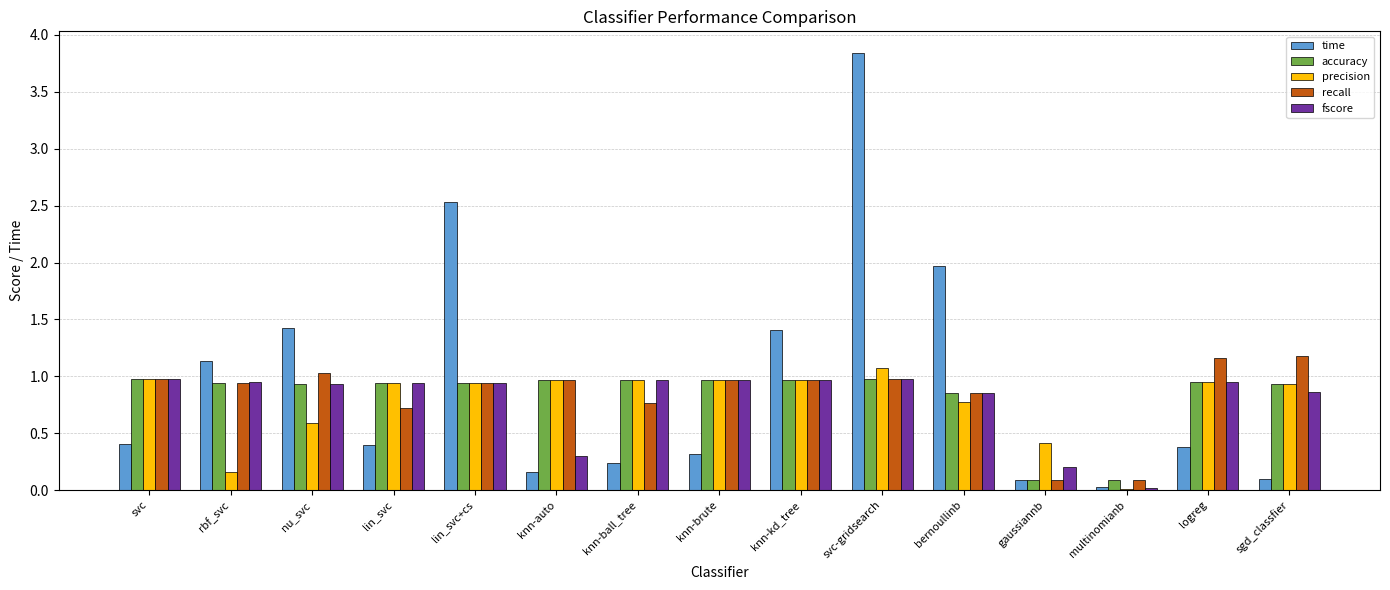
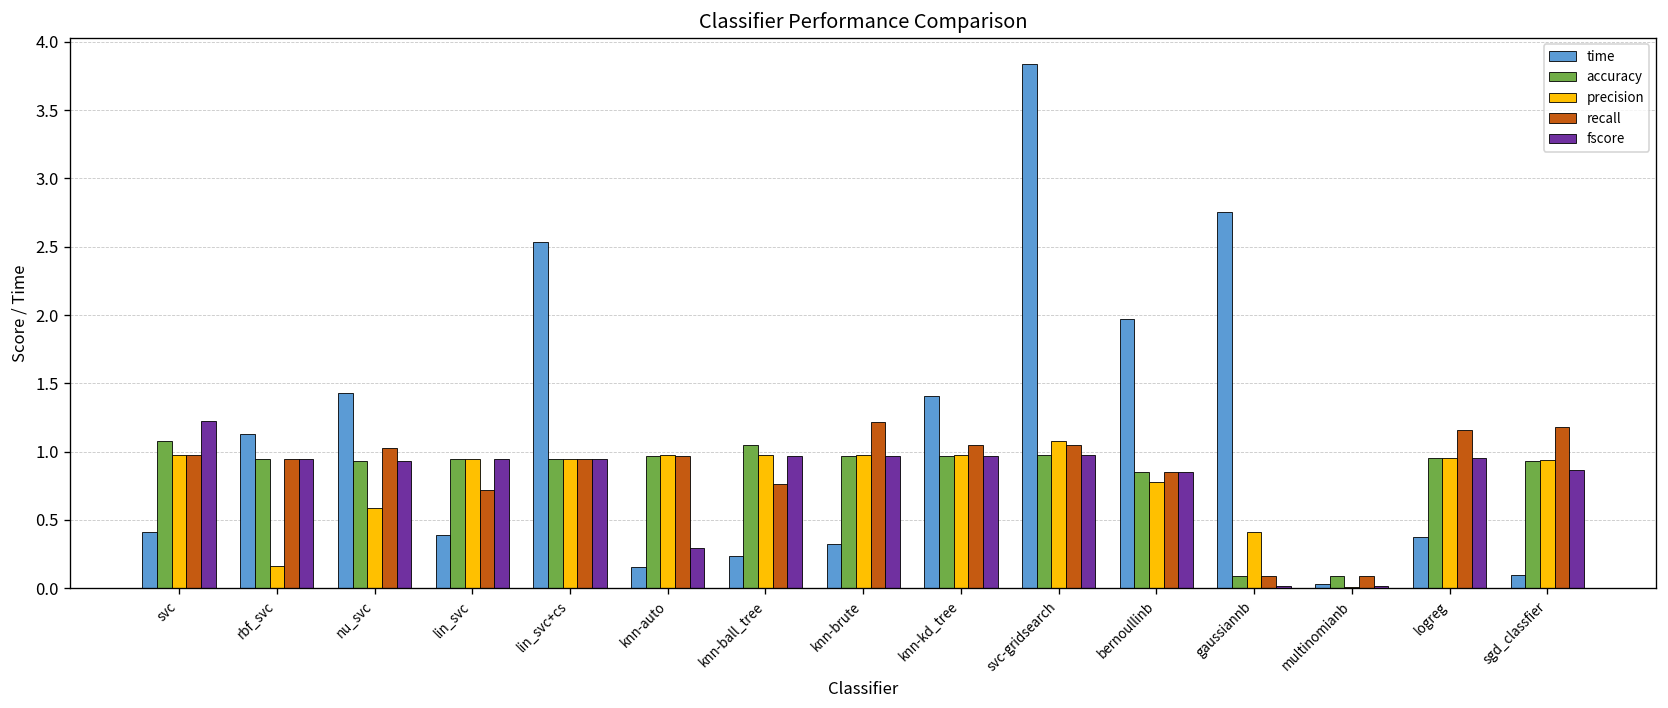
  {
    "time": {
      "svc": 0.41,
      "rbf_svc": 1.13,
      "nu_svc": 1.43,
      "lin_svc": 0.39,
      "lin_svc+cs": 2.53,
      "knn-auto": 0.16,
      "knn-ball_tree": 0.24,
      "knn-brute": 0.32,
      "knn-kd_tree": 1.40,
      "svc-gridsearch": 3.84,
      "bernoullinb": 1.97,
-     "gaussiannb": 0.09,
+     "gaussiannb": 2.76,
      "multinomianb": 0.03,
      "logreg": 0.38,
      "sgd_classfier": 0.10
    },
    "accuracy": {
-     "svc": 0.97,
+     "svc": 1.08,
      "rbf_svc": 0.94,
      "nu_svc": 0.93,
      "lin_svc": 0.94,
      "lin_svc+cs": 0.94,
      "knn-auto": 0.97,
-     "knn-ball_tree": 0.97,
+     "knn-ball_tree": 1.04,
      "knn-brute": 0.97,
      "knn-kd_tree": 0.97,
      "svc-gridsearch": 0.97,
      "bernoullinb": 0.85,
      "gaussiannb": 0.09,
      "multinomianb": 0.09,
      "logreg": 0.95,
      "sgd_classfier": 0.93
    },
    "precision": {
      "svc": 0.98,
      "rbf_svc": 0.16,
      "nu_svc": 0.59,
      "lin_svc": 0.95,
      "lin_svc+cs": 0.95,
      "knn-auto": 0.97,
      "knn-ball_tree": 0.97,
      "knn-brute": 0.97,
      "knn-kd_tree": 0.97,
      "svc-gridsearch": 1.07,
      "bernoullinb": 0.78,
      "gaussiannb": 0.41,
      "logreg": 0.95,
      "sgd_classfier": 0.94
    },
    "recall": {
      "svc": 0.97,
      "rbf_svc": 0.94,
      "nu_svc": 1.03,
      "lin_svc": 0.72,
      "lin_svc+cs": 0.94,
      "knn-auto": 0.97,
      "knn-ball_tree": 0.76,
-     "knn-brute": 0.97,
-     "knn-kd_tree": 0.97,
-     "svc-gridsearch": 0.97,
+     "knn-brute": 1.21,
+     "knn-kd_tree": 1.05,
+     "svc-gridsearch": 1.05,
      "bernoullinb": 0.85,
      "gaussiannb": 0.09,
      "multinomianb": 0.09,
      "logreg": 1.16,
      "sgd_classfier": 1.18
    },
    "fscore": {
-     "svc": 0.97,
+     "svc": 1.22,
      "rbf_svc": 0.95,
      "nu_svc": 0.93,
      "lin_svc": 0.94,
      "lin_svc+cs": 0.94,
      "knn-auto": 0.30,
      "knn-ball_tree": 0.97,
      "knn-brute": 0.97,
      "knn-kd_tree": 0.97,
      "svc-gridsearch": 0.97,
      "bernoullinb": 0.85,
-     "gaussiannb": 0.21,
+     "gaussiannb": 0.02,
      "logreg": 0.95,
      "sgd_classfier": 0.86
    }
  }
